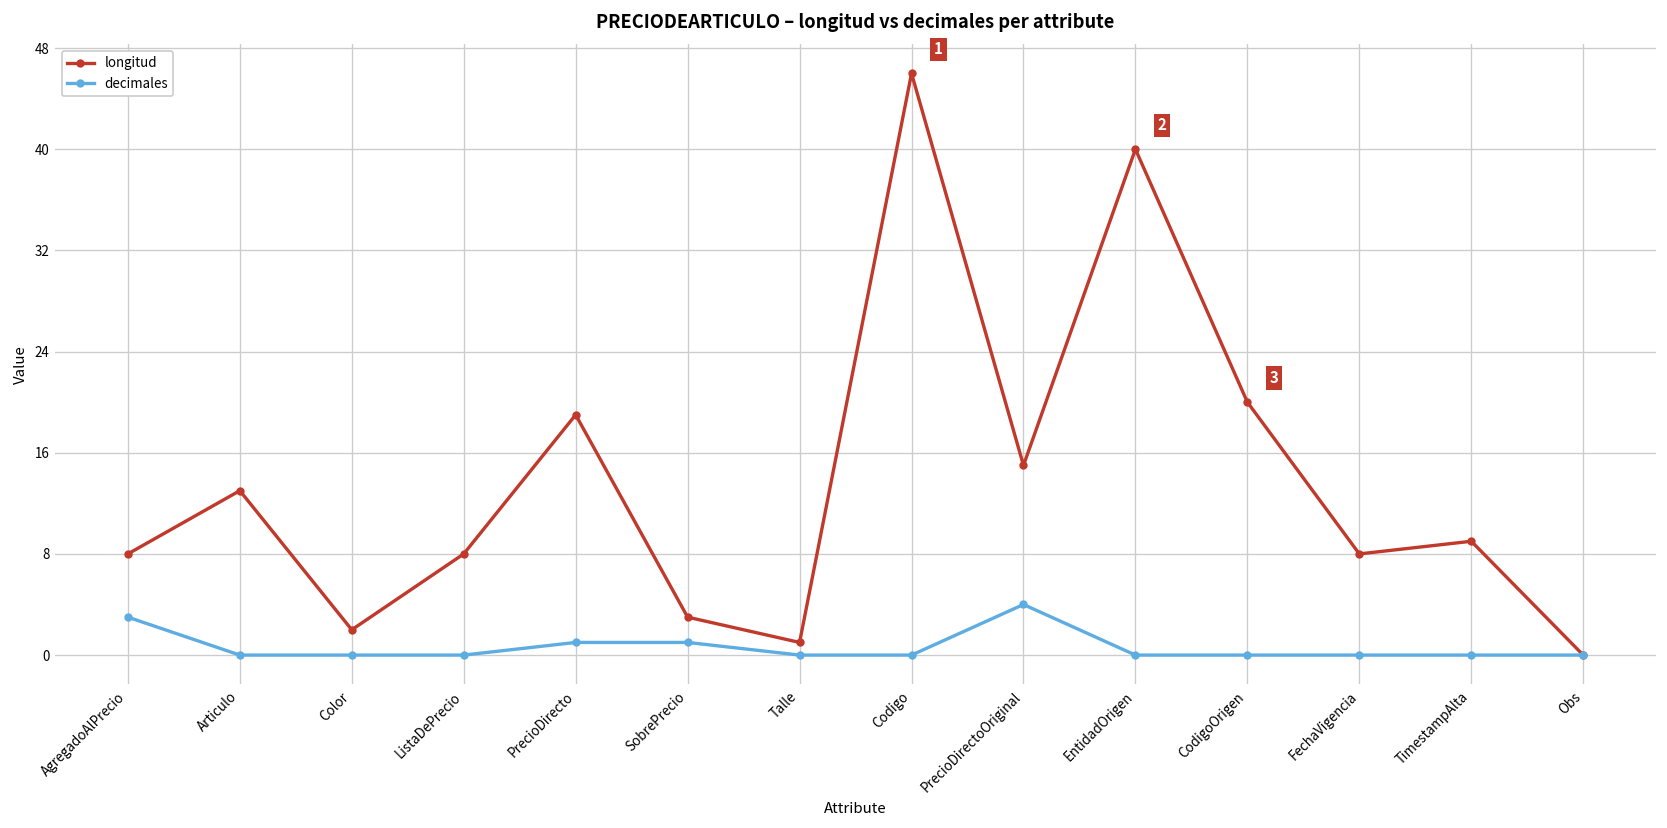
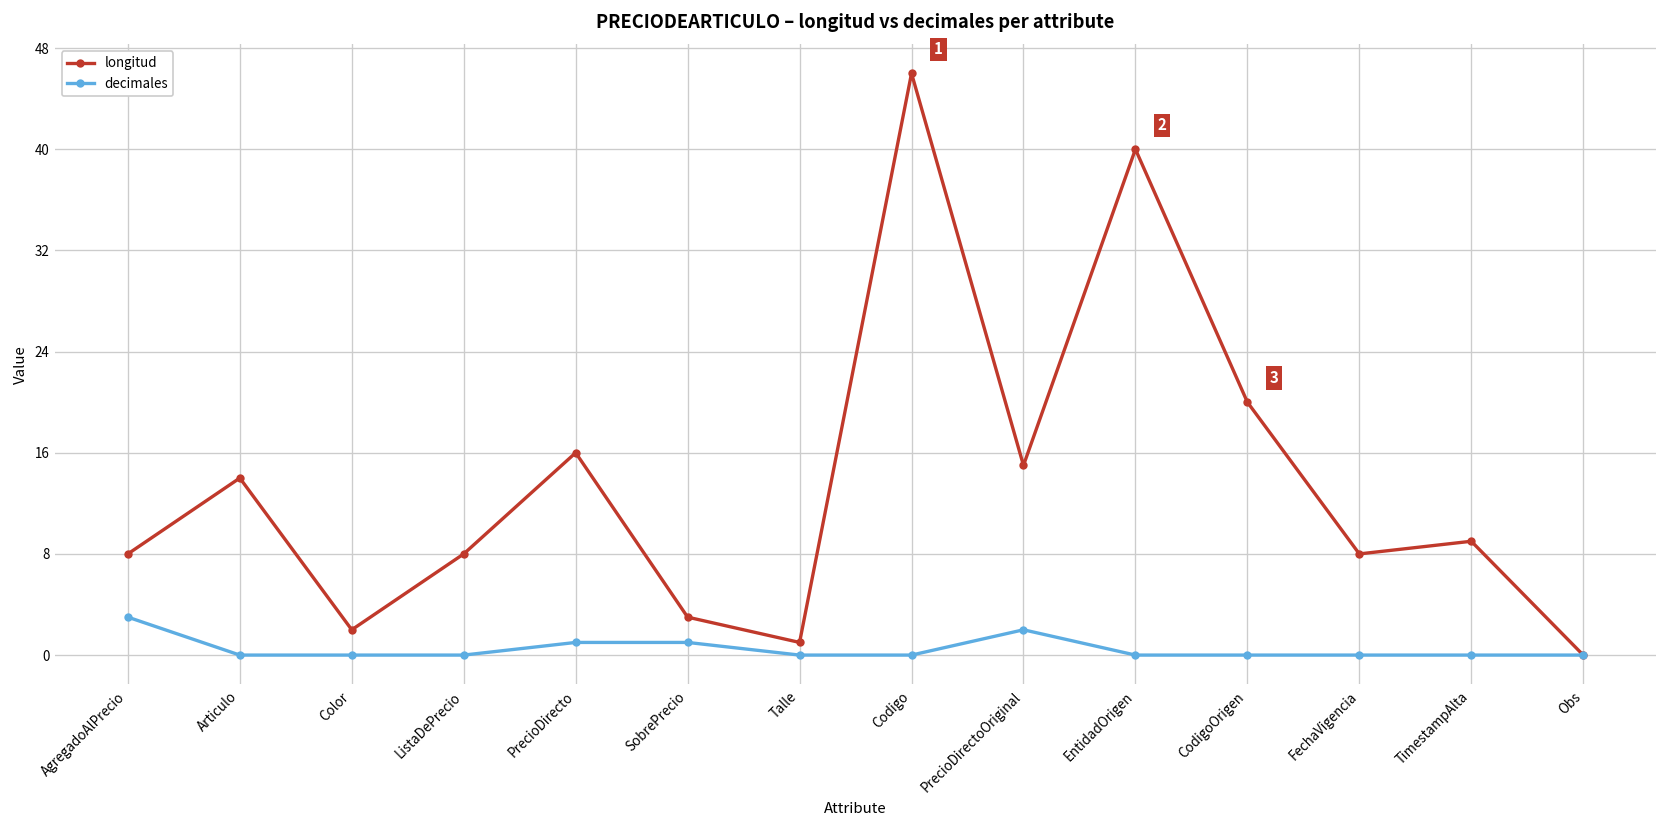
  {
    "longitud": {
      "AgregadoAlPrecio": 8,
-     "Articulo": 13,
+     "Articulo": 14,
      "Color": 2,
      "ListaDePrecio": 8,
-     "PrecioDirecto": 19,
+     "PrecioDirecto": 16,
      "SobrePrecio": 3,
      "Talle": 1,
      "PrecioDirectoOriginal": 15,
      "FechaVigencia": 8,
      "TimestampAlta": 9
    },
    "decimales": {
      "AgregadoAlPrecio": 3,
      "Articulo": 0,
      "Color": 0,
      "ListaDePrecio": 0,
      "PrecioDirecto": 1,
      "SobrePrecio": 1,
      "Talle": 0,
      "Codigo": 0,
-     "PrecioDirectoOriginal": 4,
+     "PrecioDirectoOriginal": 2,
      "EntidadOrigen": 0,
      "CodigoOrigen": 0,
      "FechaVigencia": 0,
      "TimestampAlta": 0
    }
  }
